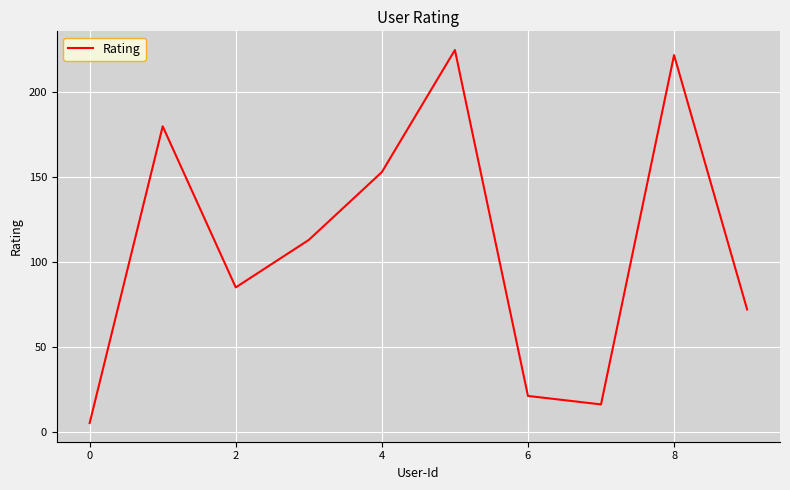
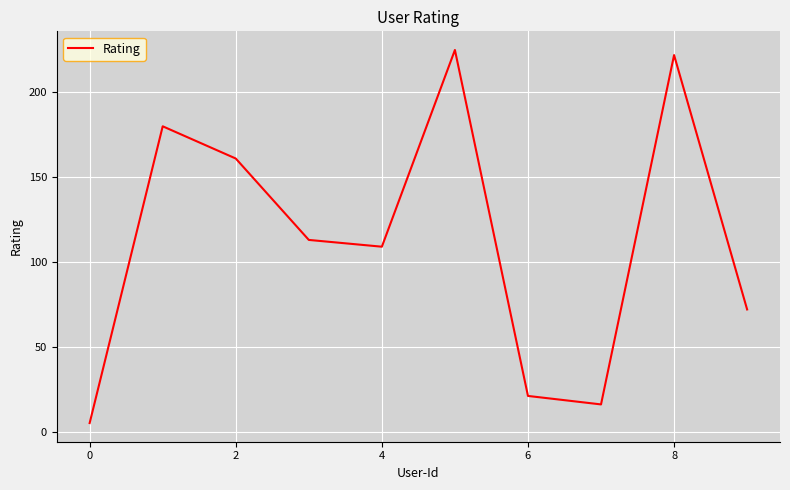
  {
    "0": 5,
-   "2": 85,
-   "4": 153,
+   "2": 161,
+   "4": 109,
    "6": 21,
    "8": 222
  }
